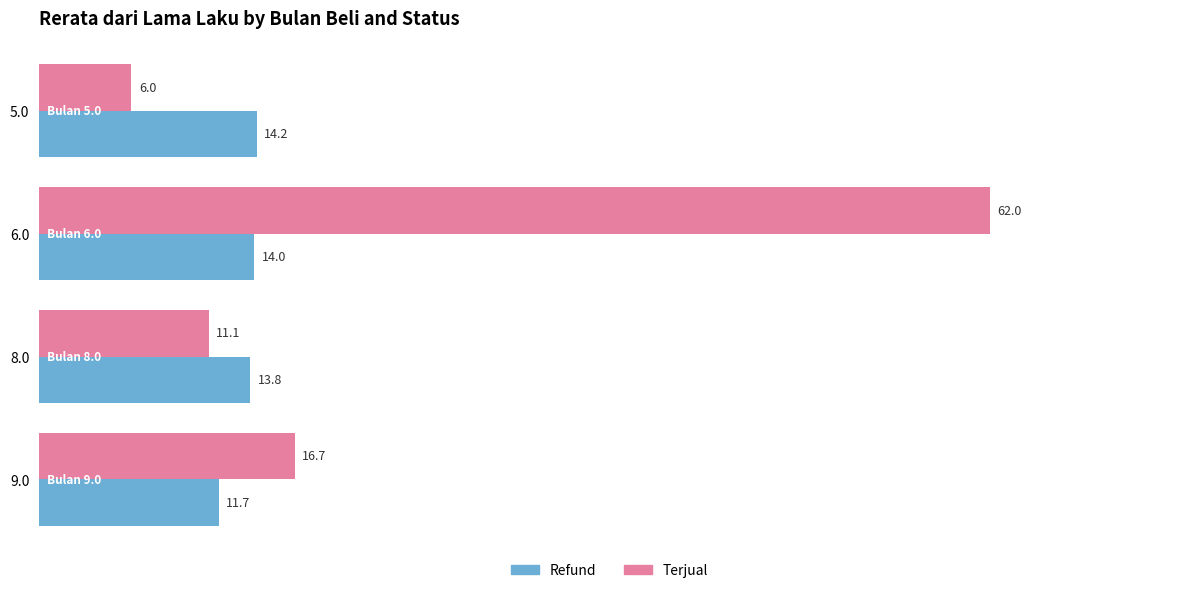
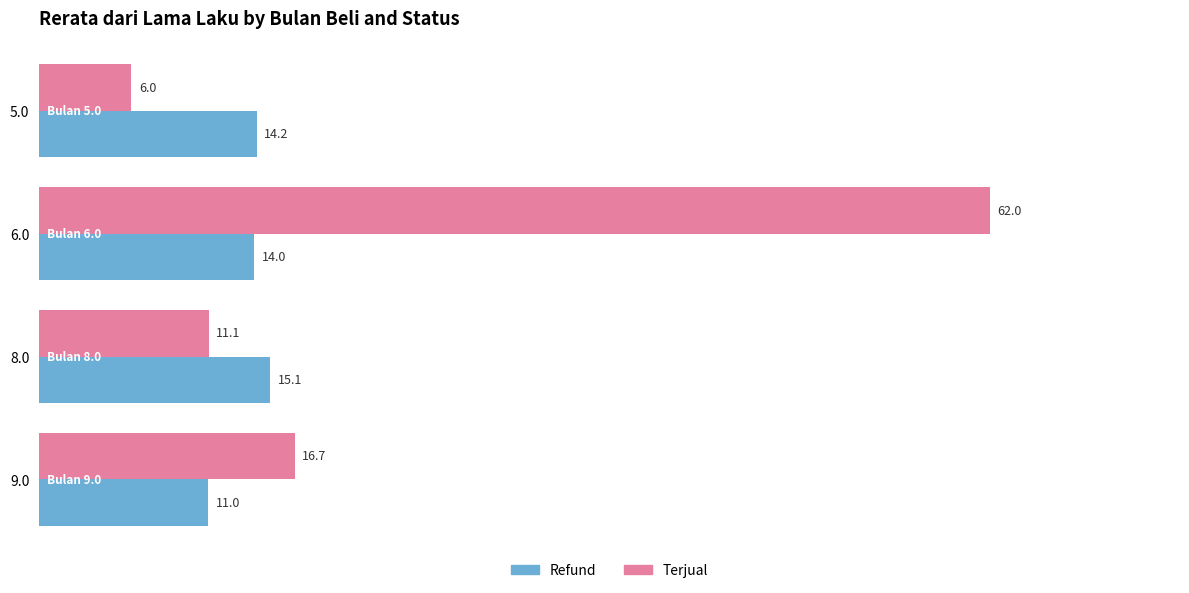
  {
    "Refund": {
      "5.0": 14.2,
      "6.0": 14.0,
-     "8.0": 13.8,
-     "9.0": 11.7
+     "8.0": 15.1,
+     "9.0": 11.0
    },
    "Terjual": {
      "5.0": 6.0,
      "6.0": 62.0,
      "8.0": 11.1,
      "9.0": 16.7
    }
  }
